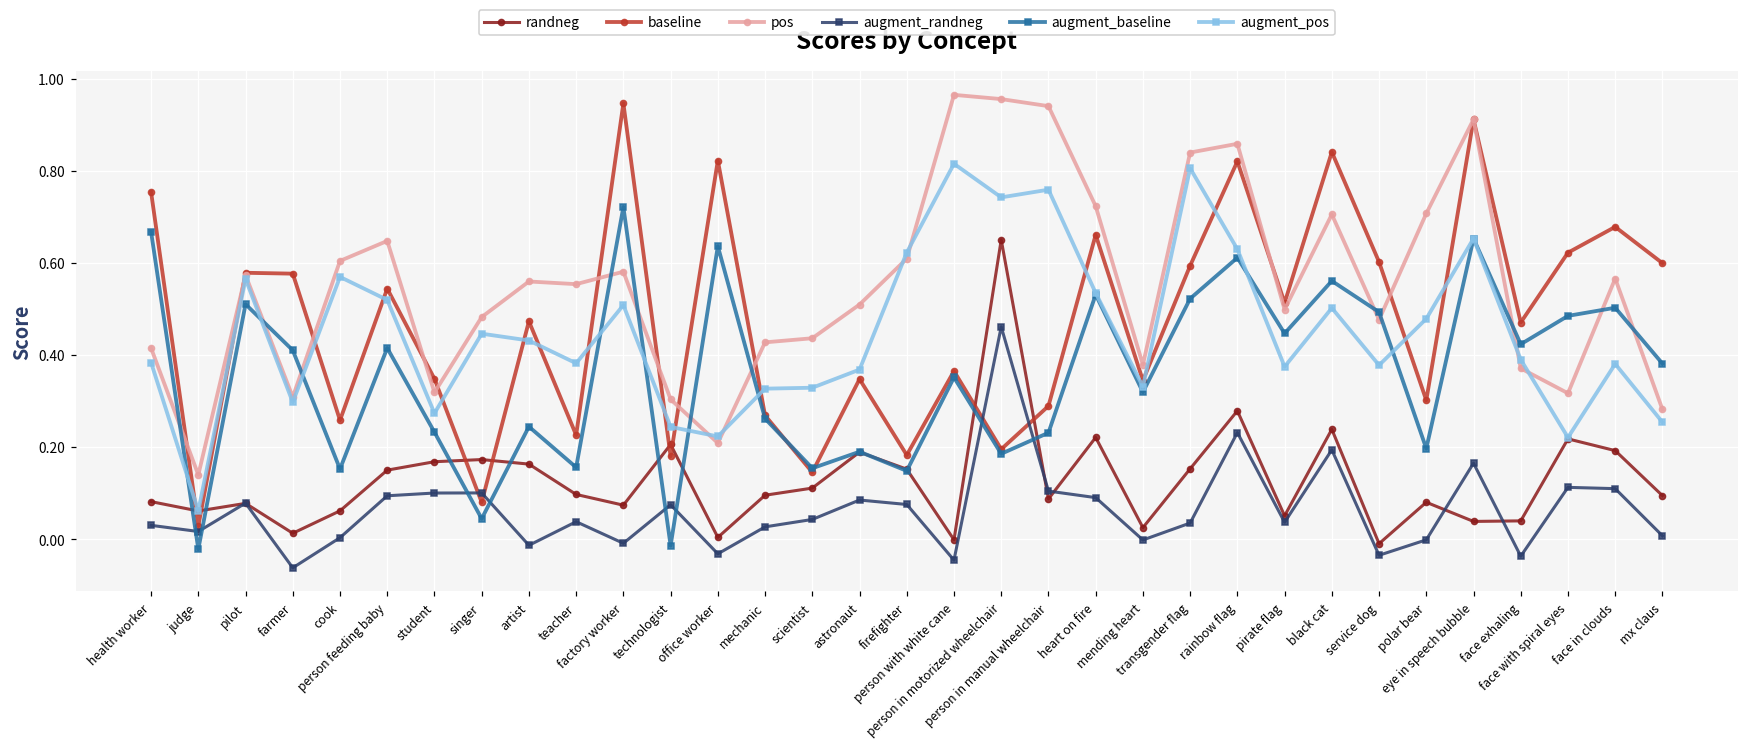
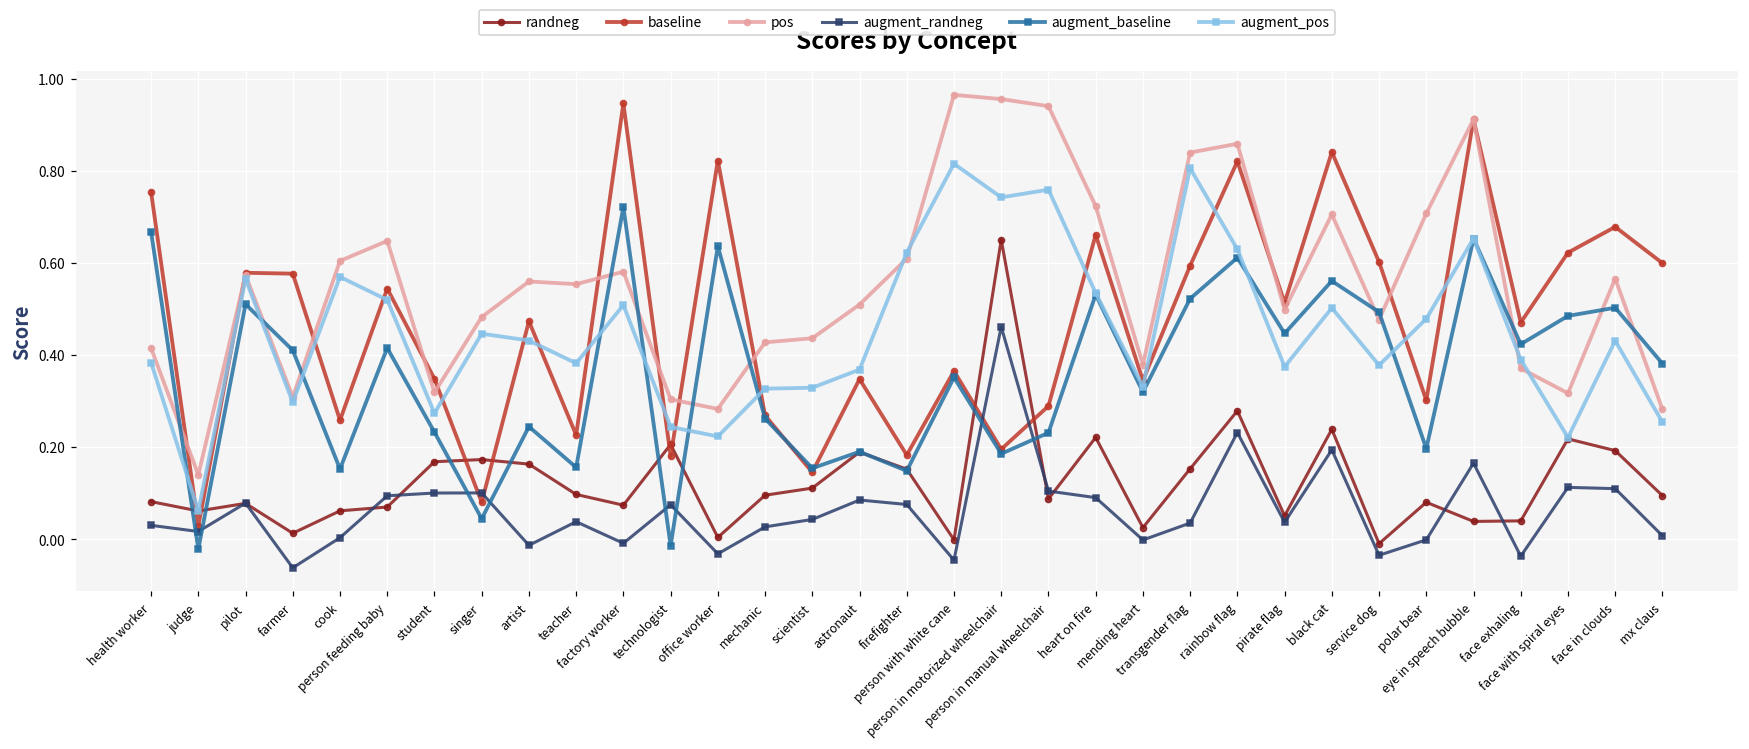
  {
    "randneg": {
      "health worker": 0.08,
      "farmer": 0.01,
      "cook": 0.06,
-     "person feeding baby": 0.15,
+     "person feeding baby": 0.07,
      "student": 0.17,
      "singer": 0.17,
      "artist": 0.16,
      "teacher": 0.10,
      "factory worker": 0.07,
      "technologist": 0.21,
      "office worker": 0.00,
      "mechanic": 0.10,
      "scientist": 0.11,
      "person with white cane": 0.00,
      "person in motorized wheelchair": 0.65,
      "person in manual wheelchair": 0.09,
      "heart on fire": 0.22,
      "mending heart": 0.03,
      "transgender flag": 0.15,
      "rainbow flag": 0.28,
      "pirate flag": 0.05,
      "black cat": 0.24,
      "service dog": -0.01,
      "polar bear": 0.08,
      "eye in speech bubble": 0.04,
      "face exhaling": 0.04,
      "face in clouds": 0.19,
      "mx claus": 0.10
    },
    "baseline": {
      "health worker": 0.75,
      "judge": 0.03,
      "farmer": 0.58,
      "cook": 0.26,
      "person feeding baby": 0.54,
      "student": 0.35,
      "singer": 0.08,
      "artist": 0.47,
      "teacher": 0.23,
      "factory worker": 0.95,
      "technologist": 0.18,
      "office worker": 0.82,
      "mechanic": 0.27,
      "scientist": 0.15,
      "astronaut": 0.35,
      "firefighter": 0.18,
      "person with white cane": 0.37,
      "person in motorized wheelchair": 0.20,
      "person in manual wheelchair": 0.29,
      "heart on fire": 0.66,
      "mending heart": 0.35,
      "transgender flag": 0.59,
      "rainbow flag": 0.82,
      "pirate flag": 0.51,
      "black cat": 0.84,
      "service dog": 0.60,
      "polar bear": 0.30,
      "face exhaling": 0.47,
      "face with spiral eyes": 0.62,
      "face in clouds": 0.68,
      "mx claus": 0.60
    },
    "pos": {
      "health worker": 0.42,
      "judge": 0.14,
      "farmer": 0.31,
      "cook": 0.61,
      "person feeding baby": 0.65,
      "student": 0.32,
      "singer": 0.48,
      "artist": 0.56,
      "teacher": 0.55,
      "factory worker": 0.58,
      "technologist": 0.30,
-     "office worker": 0.21,
+     "office worker": 0.28,
      "mechanic": 0.43,
      "scientist": 0.44,
      "astronaut": 0.51,
      "firefighter": 0.61,
      "person with white cane": 0.97,
      "person in motorized wheelchair": 0.96,
      "person in manual wheelchair": 0.94,
      "heart on fire": 0.72,
      "mending heart": 0.38,
      "transgender flag": 0.84,
      "rainbow flag": 0.86,
      "pirate flag": 0.50,
      "black cat": 0.71,
      "service dog": 0.48,
      "polar bear": 0.71,
      "face exhaling": 0.37,
      "face with spiral eyes": 0.32,
      "face in clouds": 0.57,
      "mx claus": 0.28
    },
    "augment_randneg": {
      "health worker": 0.03,
      "judge": 0.02,
      "farmer": -0.06,
      "cook": 0.00,
      "person feeding baby": 0.09,
      "student": 0.10,
      "singer": 0.10,
      "artist": -0.01,
      "teacher": 0.04,
      "factory worker": -0.01,
      "technologist": 0.08,
      "office worker": -0.03,
      "mechanic": 0.03,
      "scientist": 0.04,
      "astronaut": 0.09,
      "firefighter": 0.08,
      "person with white cane": -0.04,
      "person in motorized wheelchair": 0.46,
      "person in manual wheelchair": 0.11,
      "heart on fire": 0.09,
      "mending heart": 0.00,
      "transgender flag": 0.04,
      "rainbow flag": 0.23,
      "pirate flag": 0.04,
      "black cat": 0.19,
      "service dog": -0.03,
      "polar bear": 0.00,
      "eye in speech bubble": 0.17,
      "face exhaling": -0.04,
      "face with spiral eyes": 0.11,
      "face in clouds": 0.11,
      "mx claus": 0.01
    },
    "augment_baseline": {
      "health worker": 0.67,
      "judge": -0.02,
      "pilot": 0.51,
      "farmer": 0.41,
      "cook": 0.15,
      "person feeding baby": 0.42,
      "student": 0.23,
      "singer": 0.05,
      "artist": 0.25,
      "teacher": 0.16,
      "factory worker": 0.72,
      "technologist": -0.01,
      "office worker": 0.64,
      "mechanic": 0.26,
      "scientist": 0.15,
      "person with white cane": 0.35,
      "person in motorized wheelchair": 0.19,
      "person in manual wheelchair": 0.23,
      "mending heart": 0.32,
      "transgender flag": 0.52,
      "rainbow flag": 0.61,
      "pirate flag": 0.45,
      "black cat": 0.56,
      "service dog": 0.49,
      "polar bear": 0.20,
      "face exhaling": 0.42,
      "face with spiral eyes": 0.49,
      "face in clouds": 0.50,
      "mx claus": 0.38
    },
    "augment_pos": {
      "health worker": 0.38,
      "pilot": 0.57,
      "farmer": 0.30,
      "cook": 0.57,
      "person feeding baby": 0.52,
      "student": 0.27,
      "singer": 0.45,
      "artist": 0.43,
      "teacher": 0.38,
      "factory worker": 0.51,
      "technologist": 0.24,
      "office worker": 0.22,
      "mechanic": 0.33,
      "scientist": 0.33,
      "astronaut": 0.37,
      "firefighter": 0.62,
      "person with white cane": 0.82,
      "person in motorized wheelchair": 0.74,
      "person in manual wheelchair": 0.76,
      "mending heart": 0.33,
      "transgender flag": 0.81,
      "rainbow flag": 0.63,
      "pirate flag": 0.38,
      "black cat": 0.50,
      "service dog": 0.38,
      "polar bear": 0.48,
      "face exhaling": 0.39,
-     "face in clouds": 0.38,
+     "face in clouds": 0.43,
      "mx claus": 0.25
    }
  }
